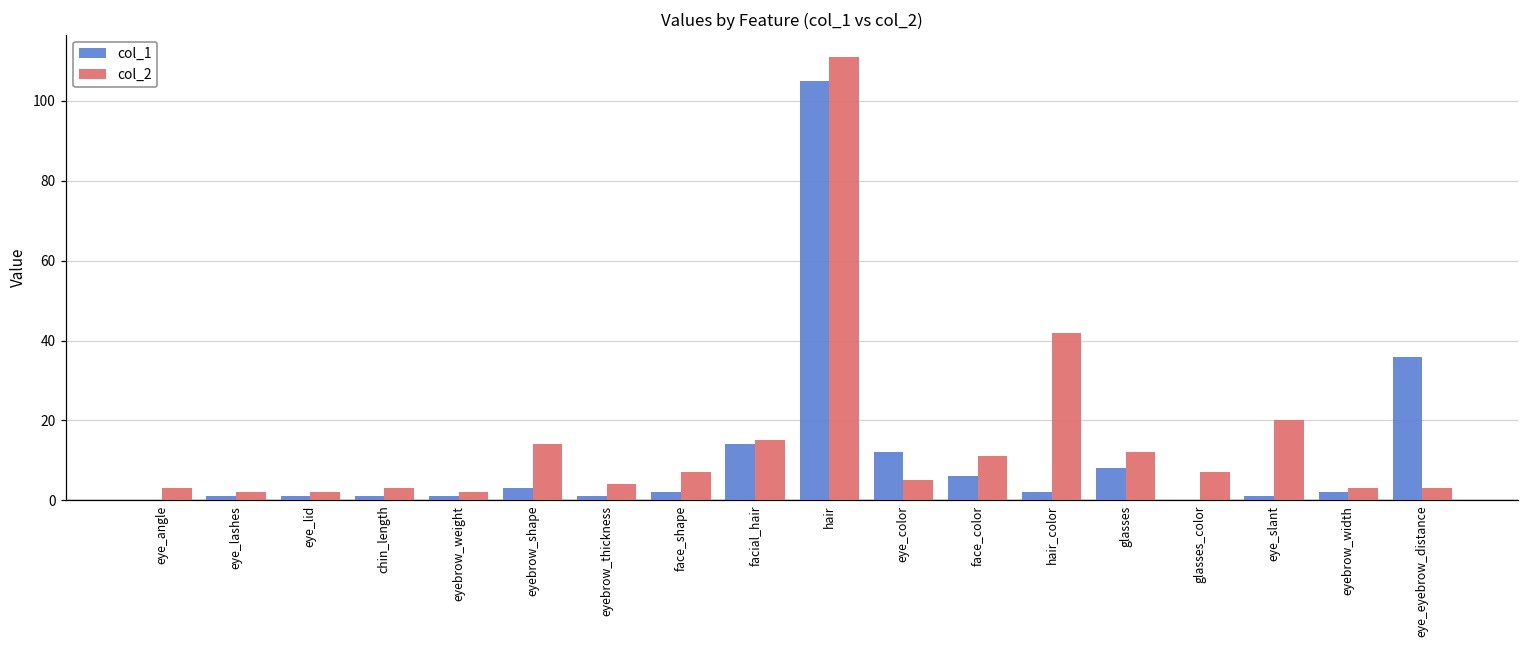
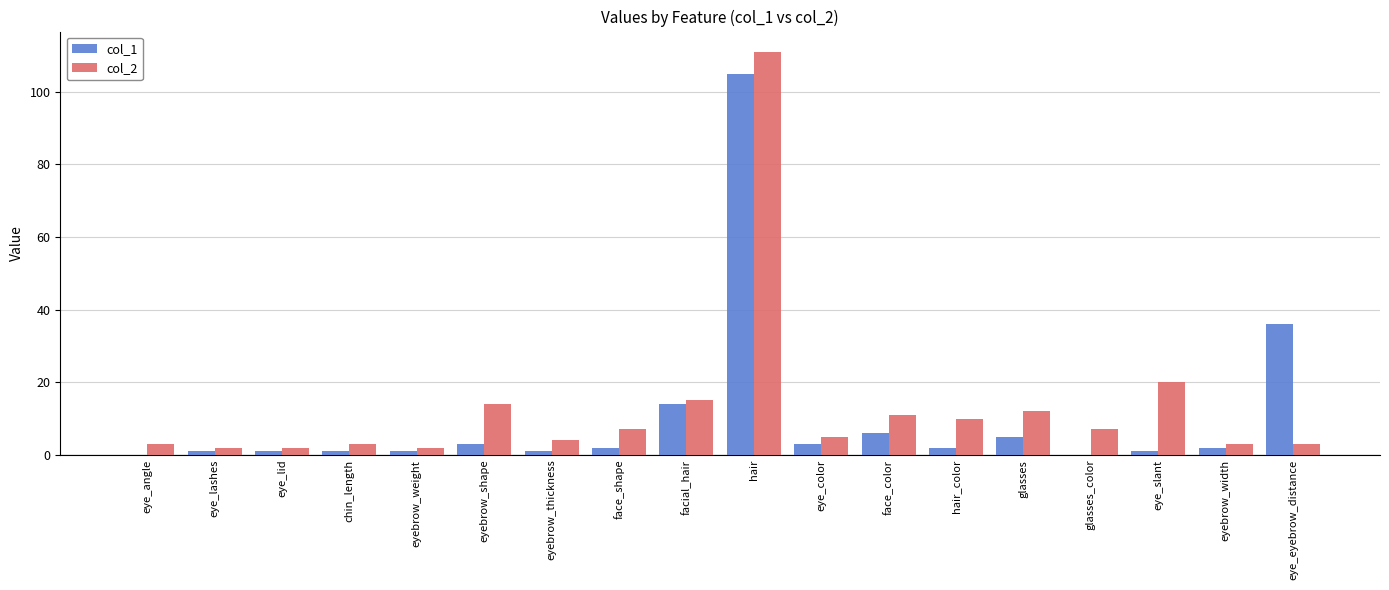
  {
    "col_1": {
      "eye_angle": 0,
      "eye_lashes": 1,
      "eye_lid": 1,
      "chin_length": 1,
      "eyebrow_weight": 1,
      "eyebrow_shape": 3,
      "eyebrow_thickness": 1,
      "face_shape": 2,
      "facial_hair": 14,
      "hair": 105,
-     "eye_color": 12,
+     "eye_color": 3,
      "face_color": 6,
      "hair_color": 2,
-     "glasses": 8,
+     "glasses": 5,
      "glasses_color": 0,
      "eye_slant": 1,
      "eyebrow_width": 2,
      "eye_eyebrow_distance": 36
    },
    "col_2": {
      "eye_angle": 3,
      "eye_lashes": 2,
      "eye_lid": 2,
      "chin_length": 3,
      "eyebrow_weight": 2,
      "eyebrow_shape": 14,
      "eyebrow_thickness": 4,
      "face_shape": 7,
      "facial_hair": 15,
      "hair": 111,
      "eye_color": 5,
      "face_color": 11,
-     "hair_color": 42,
+     "hair_color": 10,
      "glasses": 12,
      "glasses_color": 7,
      "eye_slant": 20,
      "eyebrow_width": 3,
      "eye_eyebrow_distance": 3
    }
  }
